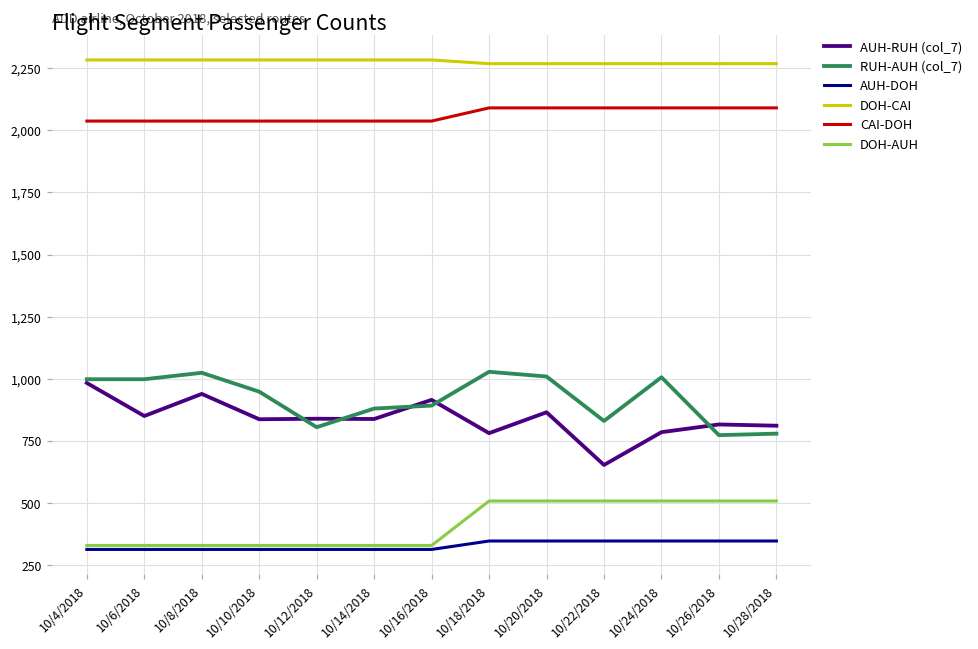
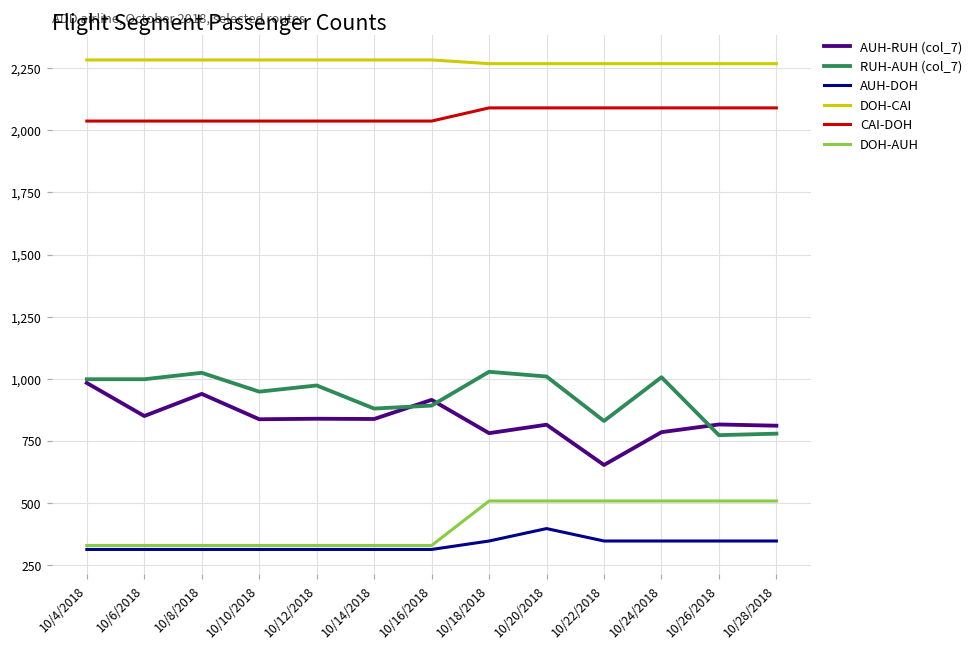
  {
    "AUH-RUH (col_7)": {
      "10/4/2018": "980",
      "10/6/2018": "850",
      "10/8/2018": "940",
      "10/10/2018": "840",
      "10/12/2018": "840",
      "10/14/2018": "840",
      "10/16/2018": "920",
      "10/18/2018": "780",
-     "10/20/2018": "870",
+     "10/20/2018": "820",
      "10/22/2018": "650",
      "10/24/2018": "790",
      "10/26/2018": "820",
      "10/28/2018": "810"
    },
    "RUH-AUH (col_7)": {
      "10/4/2018": "1,000",
      "10/6/2018": "1,000",
      "10/8/2018": "1,020",
      "10/10/2018": "950",
-     "10/12/2018": "810",
+     "10/12/2018": "970",
      "10/14/2018": "880",
      "10/16/2018": "890",
      "10/18/2018": "1,030",
      "10/20/2018": "1,010",
      "10/22/2018": "830",
      "10/24/2018": "1,010",
      "10/26/2018": "770",
      "10/28/2018": "780"
    },
    "AUH-DOH": {
      "10/4/2018": "310",
      "10/6/2018": "310",
      "10/8/2018": "310",
      "10/10/2018": "310",
      "10/12/2018": "310",
      "10/14/2018": "310",
      "10/16/2018": "310",
      "10/18/2018": "350",
-     "10/20/2018": "350",
+     "10/20/2018": "400",
      "10/22/2018": "350",
      "10/24/2018": "350",
      "10/26/2018": "350",
      "10/28/2018": "350"
    },
    "DOH-CAI": {
      "10/4/2018": "2,280",
      "10/6/2018": "2,280",
      "10/8/2018": "2,280",
      "10/10/2018": "2,280",
      "10/12/2018": "2,280",
      "10/14/2018": "2,280",
      "10/16/2018": "2,280",
      "10/18/2018": "2,270",
      "10/20/2018": "2,270",
      "10/22/2018": "2,270",
      "10/24/2018": "2,270",
      "10/26/2018": "2,270",
      "10/28/2018": "2,270"
    },
    "CAI-DOH": {
      "10/4/2018": "2,040",
      "10/6/2018": "2,040",
      "10/8/2018": "2,040",
      "10/10/2018": "2,040",
      "10/12/2018": "2,040",
      "10/14/2018": "2,040",
      "10/16/2018": "2,040",
      "10/18/2018": "2,090",
      "10/20/2018": "2,090",
      "10/22/2018": "2,090",
      "10/24/2018": "2,090",
      "10/26/2018": "2,090",
      "10/28/2018": "2,090"
    },
    "DOH-AUH": {
      "10/4/2018": "330",
      "10/6/2018": "330",
      "10/8/2018": "330",
      "10/10/2018": "330",
      "10/12/2018": "330",
      "10/14/2018": "330",
      "10/16/2018": "330",
      "10/18/2018": "510",
      "10/20/2018": "510",
      "10/22/2018": "510",
      "10/24/2018": "510",
      "10/26/2018": "510",
      "10/28/2018": "510"
    }
  }
